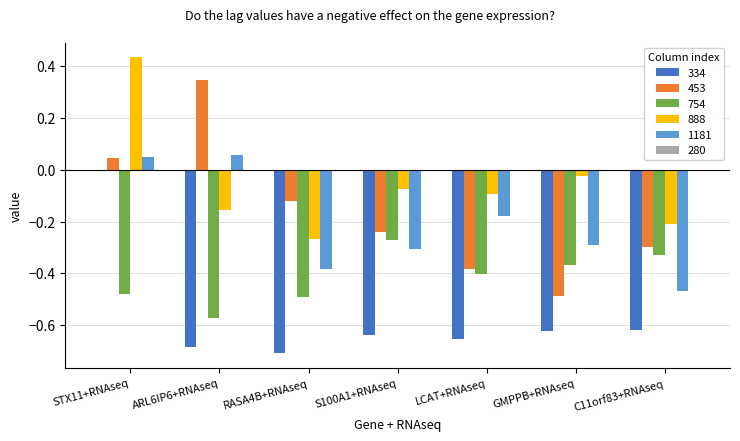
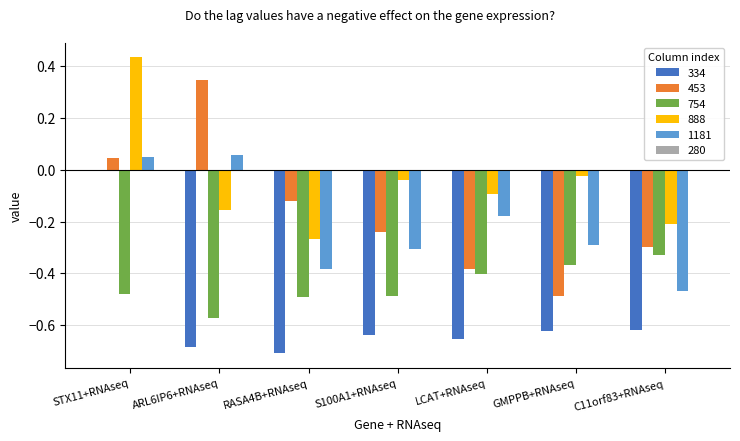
  {
    "453": {
      "STX11+RNAseq": 0.05,
      "ARL6IP6+RNAseq": 0.35,
      "RASA4B+RNAseq": -0.12,
      "S100A1+RNAseq": -0.24,
      "LCAT+RNAseq": -0.38,
      "GMPPB+RNAseq": -0.49,
      "C11orf83+RNAseq": -0.30
    },
    "754": {
      "STX11+RNAseq": -0.48,
      "ARL6IP6+RNAseq": -0.57,
      "RASA4B+RNAseq": -0.49,
-     "S100A1+RNAseq": -0.27,
+     "S100A1+RNAseq": -0.49,
      "LCAT+RNAseq": -0.40,
      "GMPPB+RNAseq": -0.37,
      "C11orf83+RNAseq": -0.33
    },
    "888": {
      "STX11+RNAseq": 0.44,
      "ARL6IP6+RNAseq": -0.15,
      "RASA4B+RNAseq": -0.27,
-     "S100A1+RNAseq": -0.07,
+     "S100A1+RNAseq": -0.04,
      "LCAT+RNAseq": -0.10,
      "GMPPB+RNAseq": -0.02,
      "C11orf83+RNAseq": -0.21
    },
    "280": {
      "STX11+RNAseq": 0.00,
      "ARL6IP6+RNAseq": 0.00,
      "RASA4B+RNAseq": 0.00,
      "S100A1+RNAseq": 0.00,
      "LCAT+RNAseq": 0.00,
      "GMPPB+RNAseq": 0.00,
      "C11orf83+RNAseq": 0.00
    }
  }
